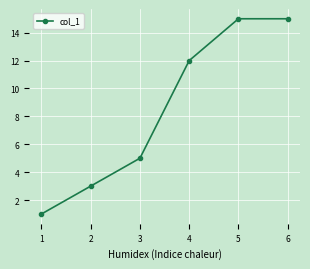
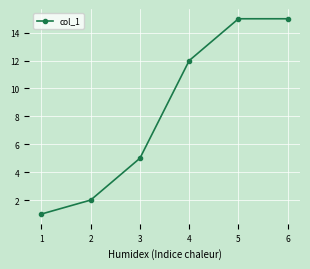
  {
    "1": 1,
-   "2": 3,
+   "2": 2,
    "3": 5,
    "4": 12,
    "5": 15,
    "6": 15
  }
